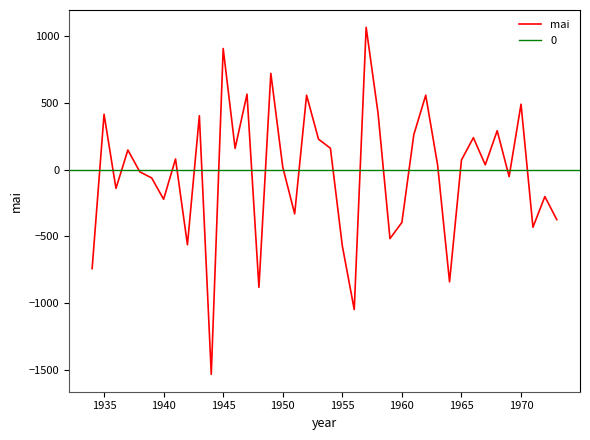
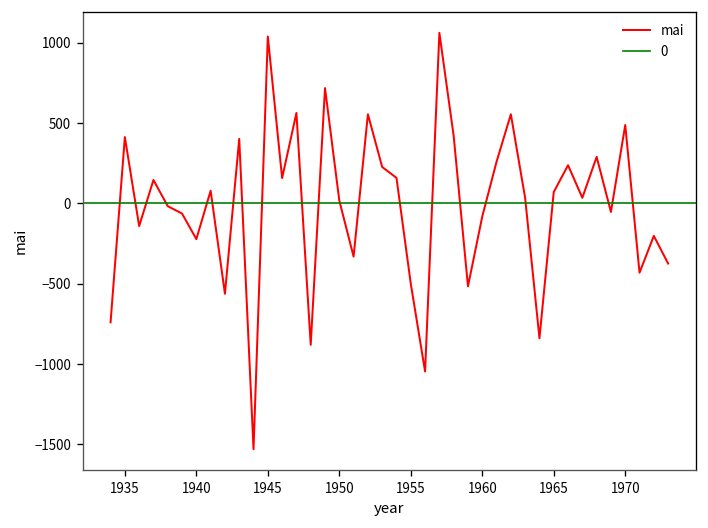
  {
    "1935": 410,
    "1940": -220,
-   "1945": 900,
+   "1945": 1040,
    "1950": 20,
-   "1955": -570,
-   "1960": -400,
+   "1955": -500,
+   "1960": -80,
    "1965": 70,
    "1970": 490
  }
